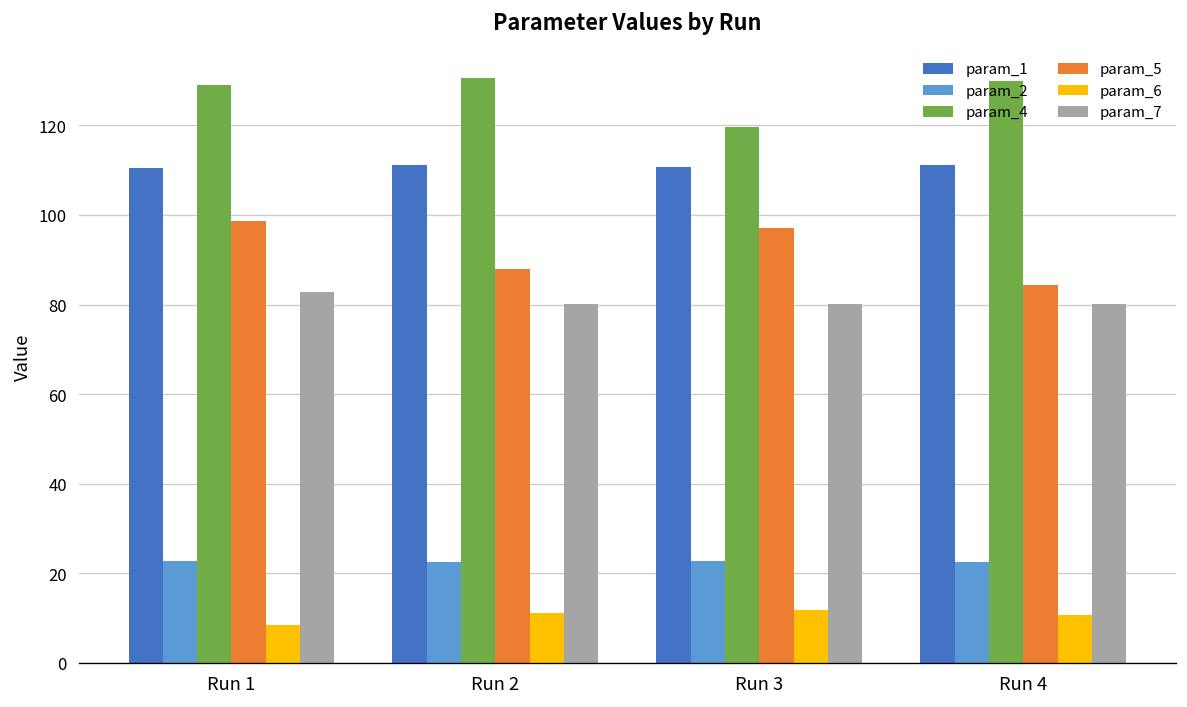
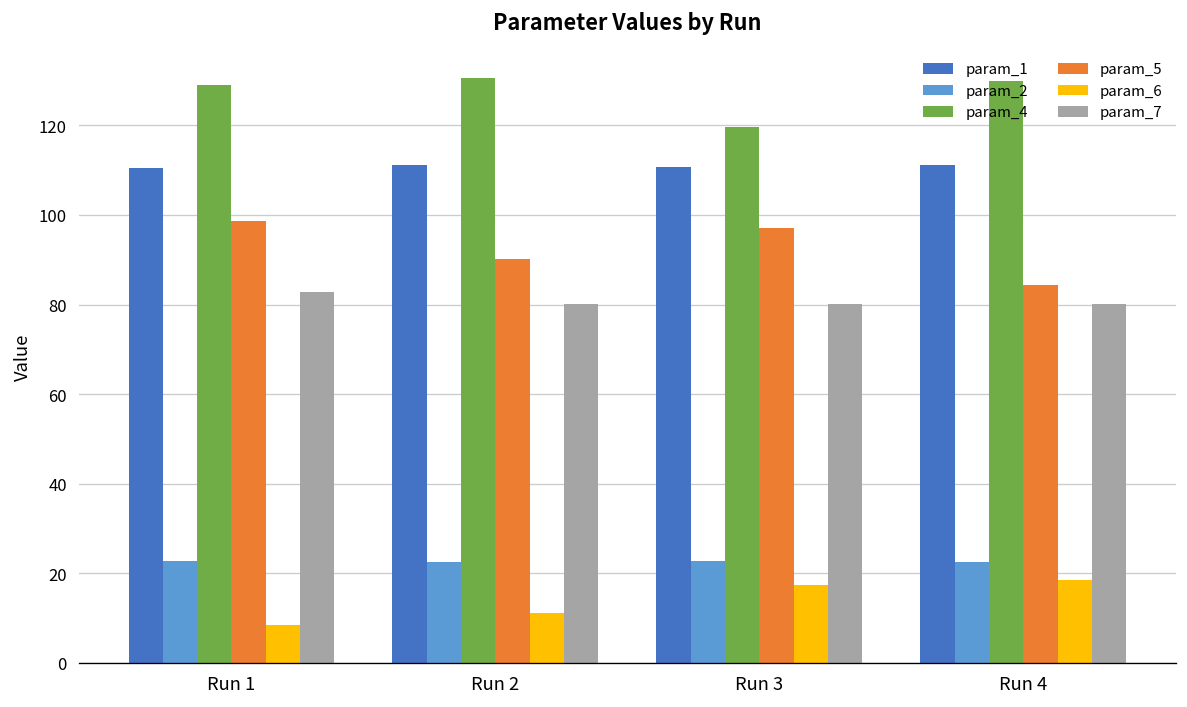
  {
    "param_4": {
      "Run 1": 129,
      "Run 2": 131,
      "Run 3": 120,
      "Run 4": 130
    },
    "param_5": {
      "Run 1": 99,
-     "Run 2": 88,
+     "Run 2": 90,
      "Run 3": 97,
      "Run 4": 84
    },
    "param_6": {
      "Run 1": 9,
      "Run 2": 11,
-     "Run 3": 12,
-     "Run 4": 11
+     "Run 3": 17,
+     "Run 4": 18
    },
    "param_7": {
      "Run 1": 83,
      "Run 2": 80,
      "Run 3": 80,
      "Run 4": 80
    }
  }
